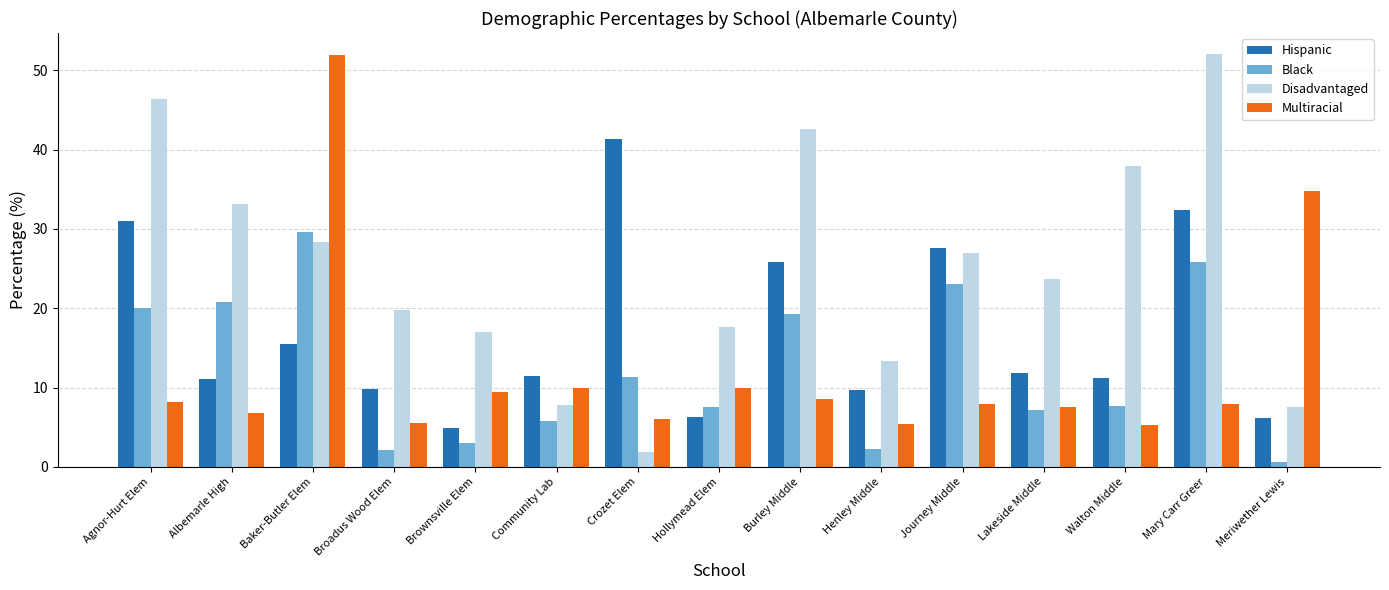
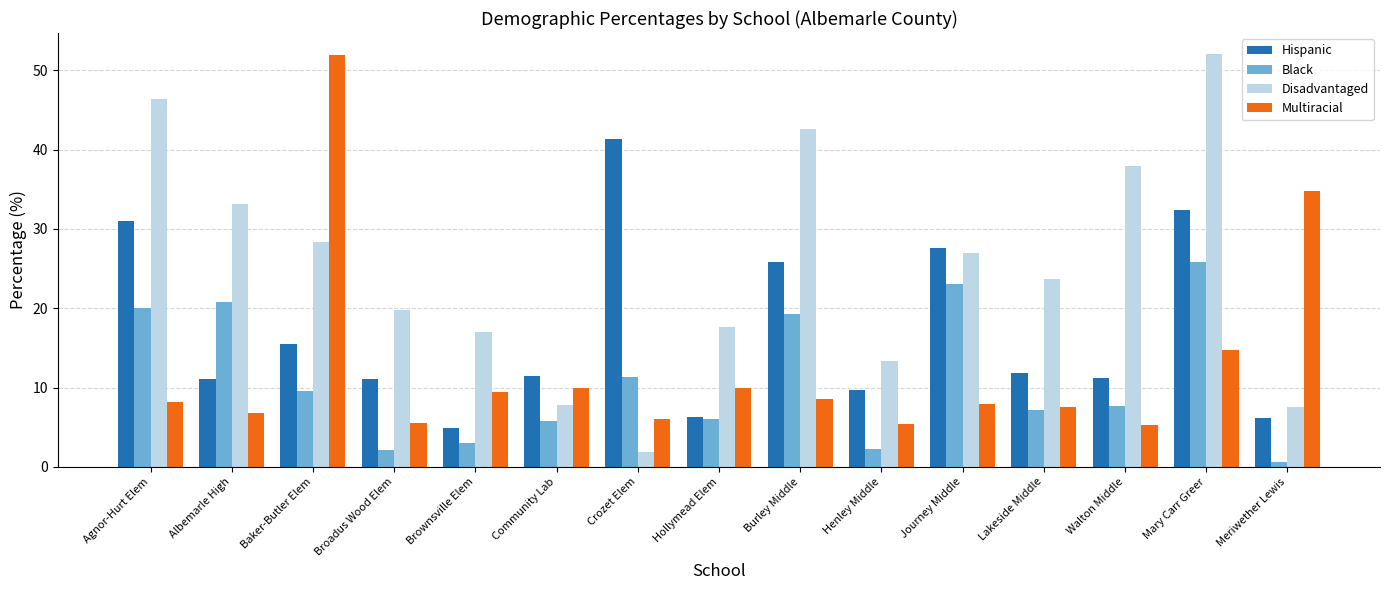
  {
    "Hispanic": {
      "Agnor-Hurt Elem": 31,
      "Albemarle High": 11,
      "Baker-Butler Elem": 16,
-     "Broadus Wood Elem": 10,
+     "Broadus Wood Elem": 11,
      "Brownsville Elem": 5,
      "Community Lab": 11,
      "Crozet Elem": 41,
      "Hollymead Elem": 6,
      "Burley Middle": 26,
      "Henley Middle": 10,
      "Journey Middle": 28,
      "Lakeside Middle": 12,
      "Walton Middle": 11,
      "Mary Carr Greer": 32,
      "Meriwether Lewis": 6
    },
    "Black": {
      "Agnor-Hurt Elem": 20,
      "Albemarle High": 21,
-     "Baker-Butler Elem": 30,
+     "Baker-Butler Elem": 10,
      "Broadus Wood Elem": 2,
      "Brownsville Elem": 3,
      "Community Lab": 6,
      "Crozet Elem": 11,
-     "Hollymead Elem": 7,
+     "Hollymead Elem": 6,
      "Burley Middle": 19,
      "Henley Middle": 2,
      "Journey Middle": 23,
      "Lakeside Middle": 7,
      "Walton Middle": 8,
      "Mary Carr Greer": 26,
      "Meriwether Lewis": 1
    },
    "Disadvantaged": {
      "Agnor-Hurt Elem": 46,
      "Albemarle High": 33,
      "Baker-Butler Elem": 28,
      "Broadus Wood Elem": 20,
      "Brownsville Elem": 17,
      "Community Lab": 8,
      "Crozet Elem": 2,
      "Hollymead Elem": 18,
      "Burley Middle": 43,
      "Henley Middle": 13,
      "Journey Middle": 27,
      "Lakeside Middle": 24,
      "Walton Middle": 38,
      "Mary Carr Greer": 52,
      "Meriwether Lewis": 8
    },
    "Multiracial": {
      "Agnor-Hurt Elem": 8,
      "Albemarle High": 7,
      "Baker-Butler Elem": 52,
      "Broadus Wood Elem": 6,
      "Brownsville Elem": 9,
      "Community Lab": 10,
      "Crozet Elem": 6,
      "Hollymead Elem": 10,
      "Burley Middle": 9,
      "Henley Middle": 5,
      "Journey Middle": 8,
      "Lakeside Middle": 8,
      "Walton Middle": 5,
-     "Mary Carr Greer": 8,
+     "Mary Carr Greer": 15,
      "Meriwether Lewis": 35
    }
  }
